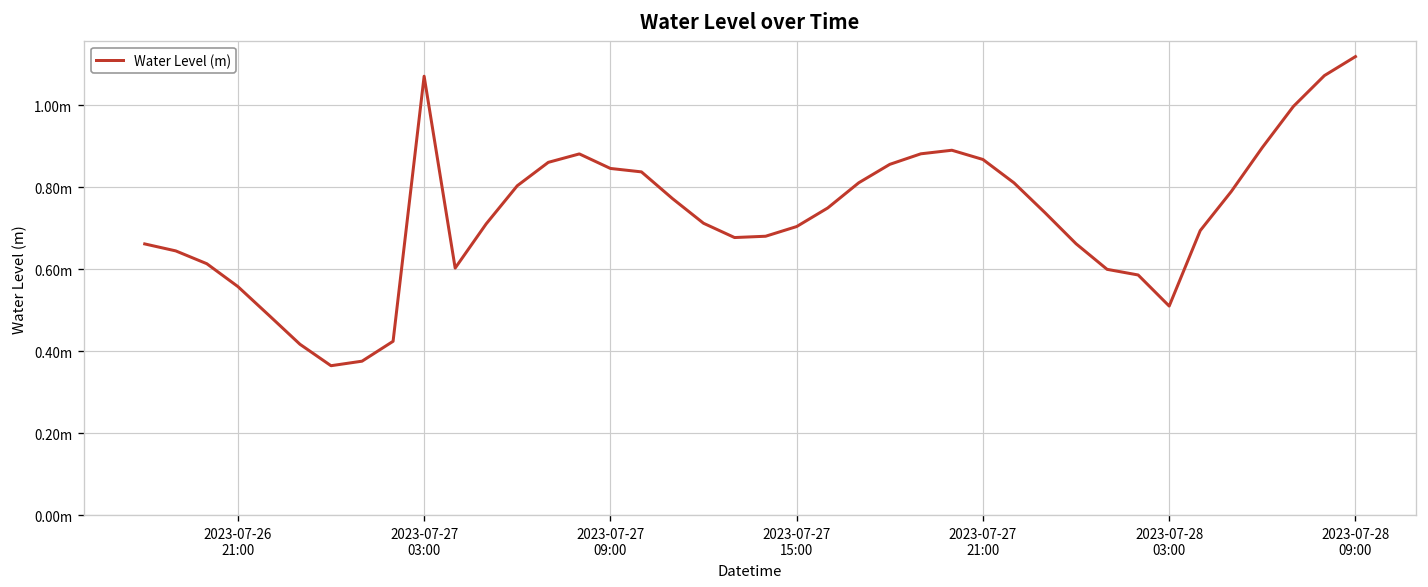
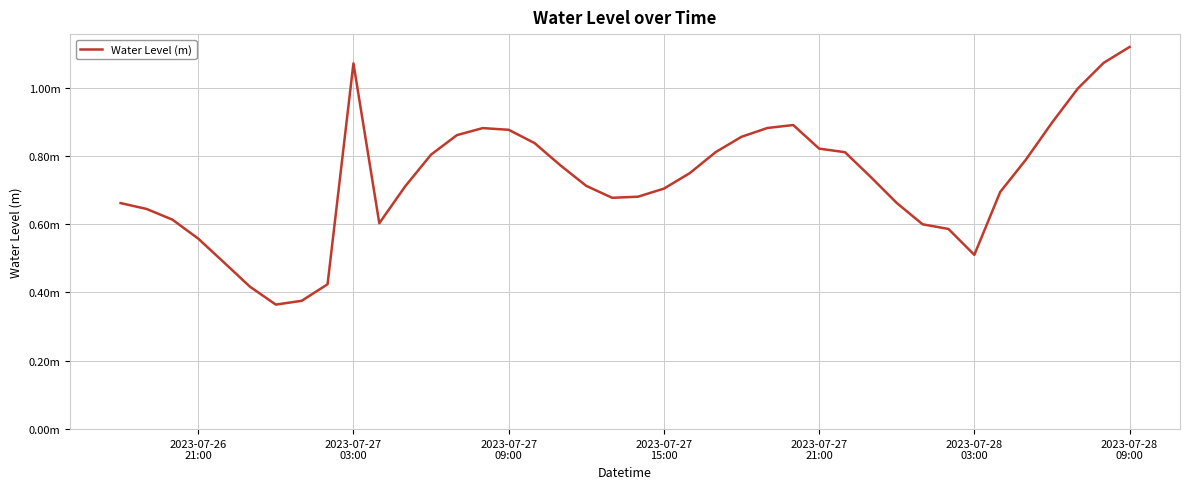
  {
    "2023-07-26 21:00": "0.56m",
    "2023-07-27 03:00": "1.07m",
-   "2023-07-27 09:00": "0.85m",
+   "2023-07-27 09:00": "0.88m",
    "2023-07-27 15:00": "0.70m",
-   "2023-07-27 21:00": "0.87m",
+   "2023-07-27 21:00": "0.82m",
    "2023-07-28 03:00": "0.51m",
    "2023-07-28 09:00": "1.12m"
  }
